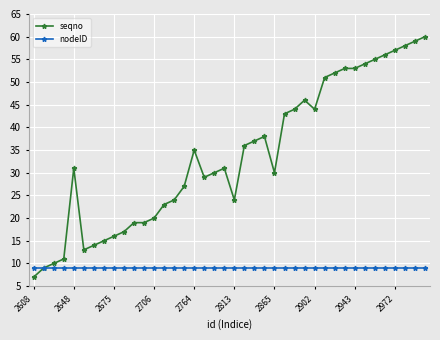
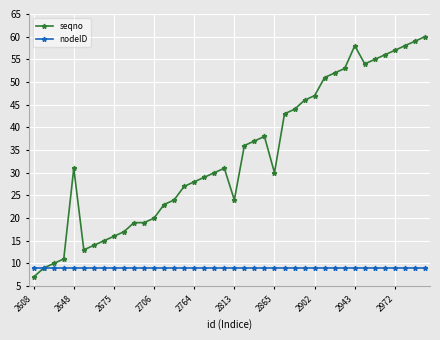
  {
    "seqno": {
      "2608": 7,
      "2648": 31,
      "2675": 16,
      "2706": 20,
-     "2764": 35,
+     "2764": 28,
      "2813": 24,
      "2865": 30,
-     "2902": 44,
-     "2943": 53,
+     "2902": 47,
+     "2943": 58,
      "2972": 57
    },
    "nodeID": {
      "2608": 9,
      "2648": 9,
      "2675": 9,
      "2706": 9,
      "2764": 9,
      "2813": 9,
      "2865": 9,
      "2902": 9,
      "2943": 9,
      "2972": 9
    }
  }
